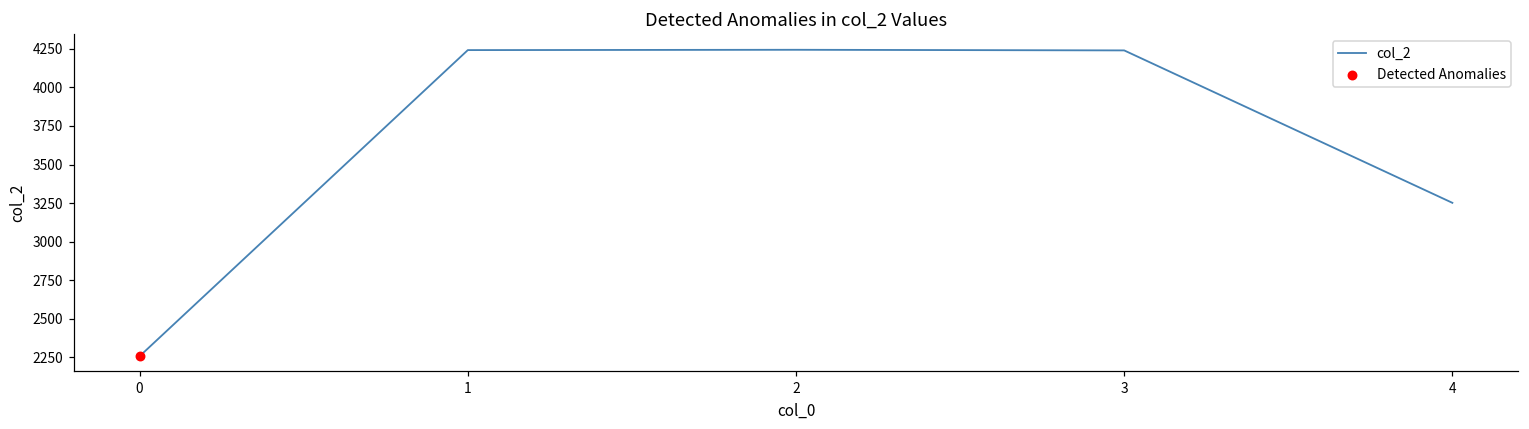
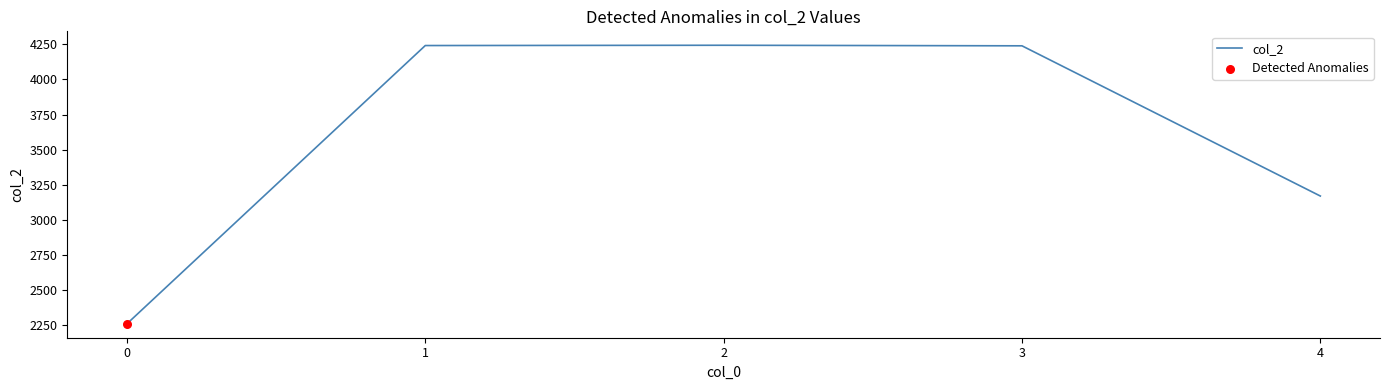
  {
    "col_2": {
      "1": 4240,
      "2": 4240,
      "3": 4240,
-     "4": 3250
+     "4": 3170
    }
  }
